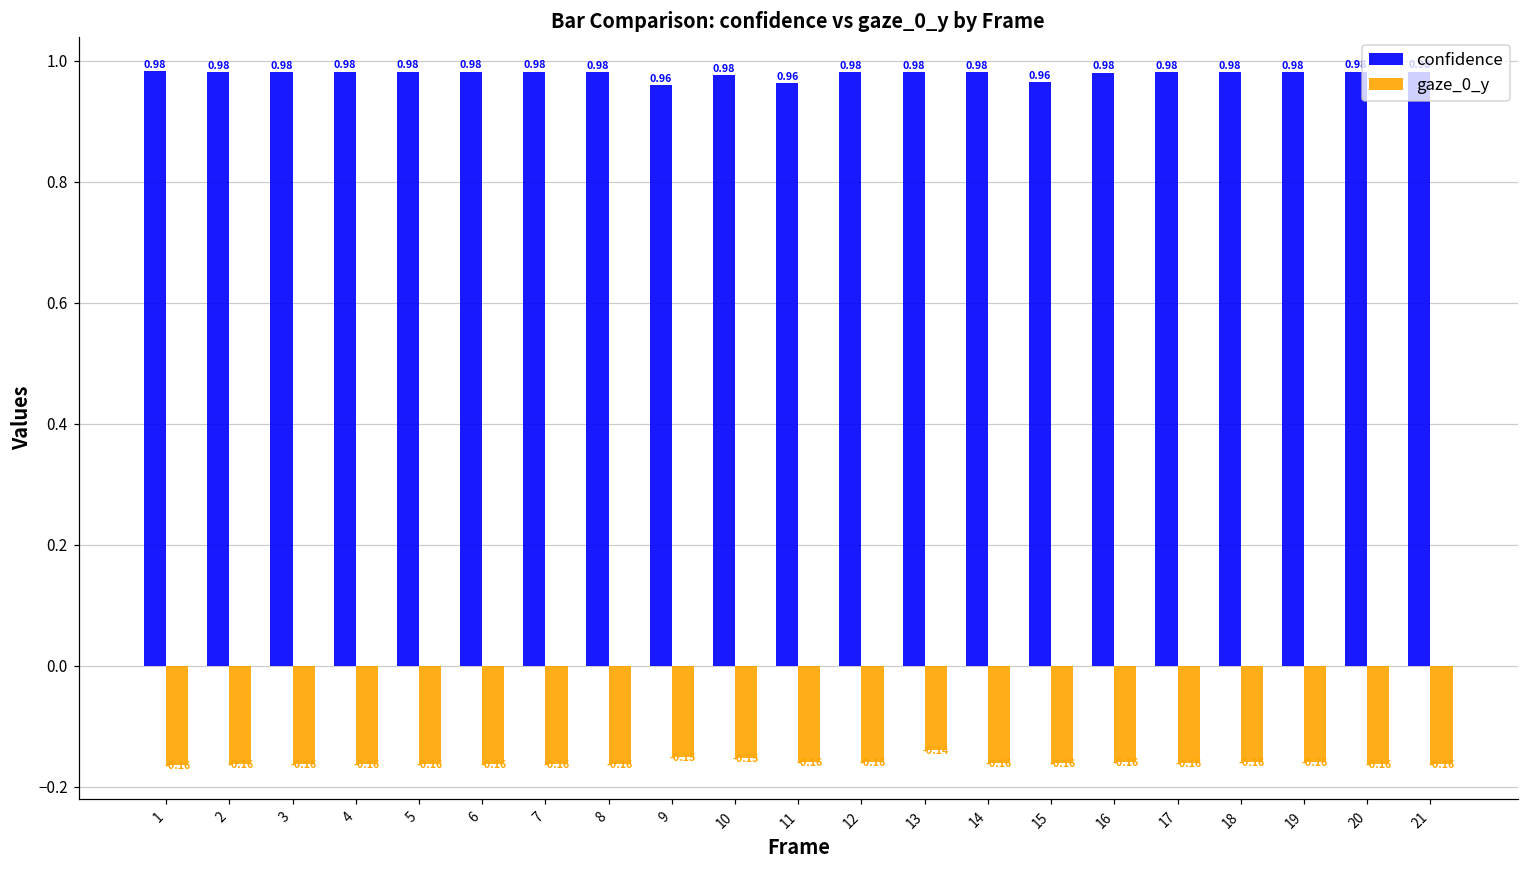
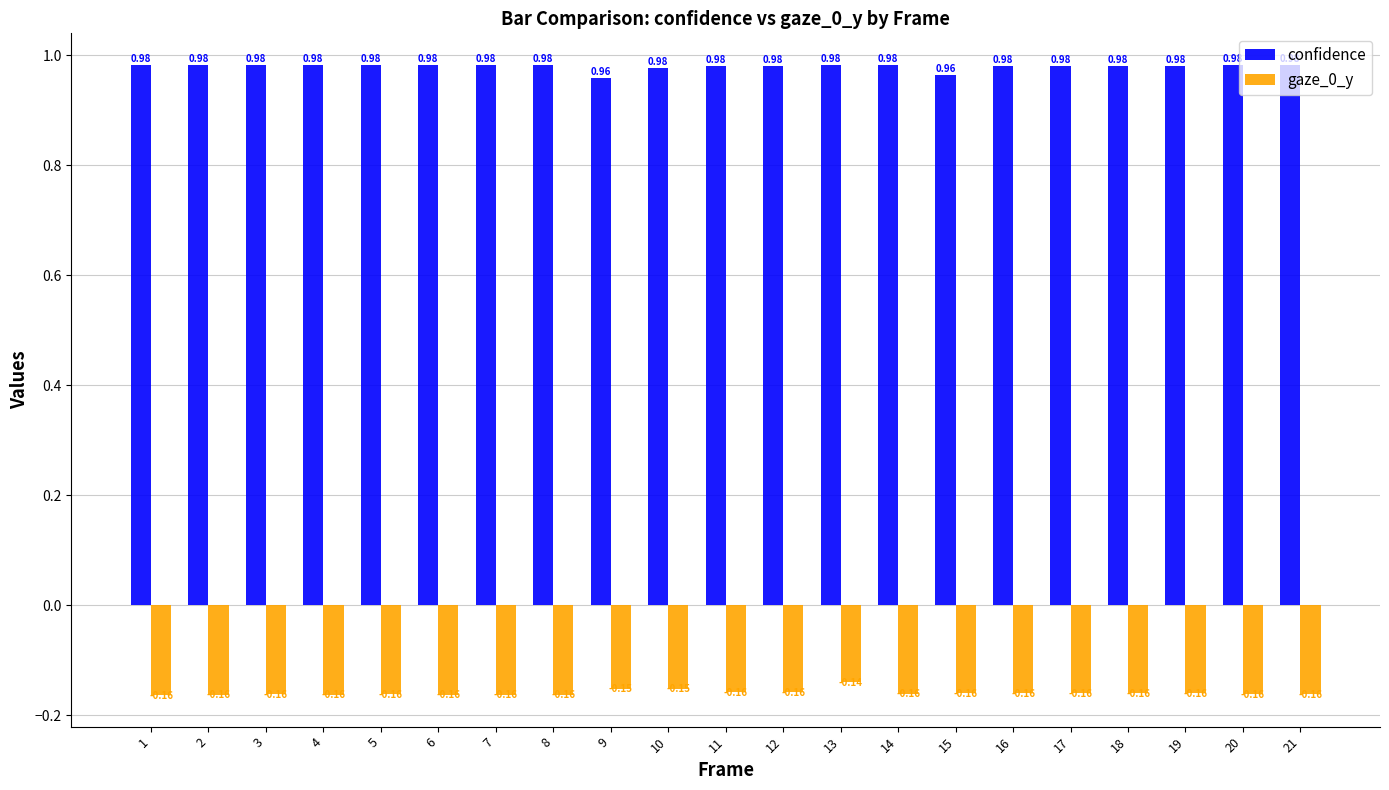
  {
    "confidence": {
      "1": 0.98,
      "2": 0.98,
      "3": 0.98,
      "4": 0.98,
      "5": 0.98,
      "6": 0.98,
      "7": 0.98,
      "8": 0.98,
      "9": 0.96,
      "10": 0.98,
-     "11": 0.96,
+     "11": 0.98,
      "12": 0.98,
      "13": 0.98,
      "14": 0.98,
      "15": 0.96,
      "16": 0.98,
      "17": 0.98,
      "18": 0.98,
      "19": 0.98
    },
    "gaze_0_y": {
      "1": -0.16,
      "2": -0.16,
      "3": -0.16,
      "4": -0.16,
      "5": -0.16,
      "6": -0.16,
      "7": -0.16,
      "8": -0.16,
      "9": -0.15,
      "10": -0.15,
      "11": -0.16,
      "12": -0.16,
      "13": -0.14,
      "14": -0.16,
      "15": -0.16,
      "16": -0.16,
      "17": -0.16,
      "18": -0.16,
      "19": -0.16,
      "20": -0.16,
      "21": -0.16
    }
  }
